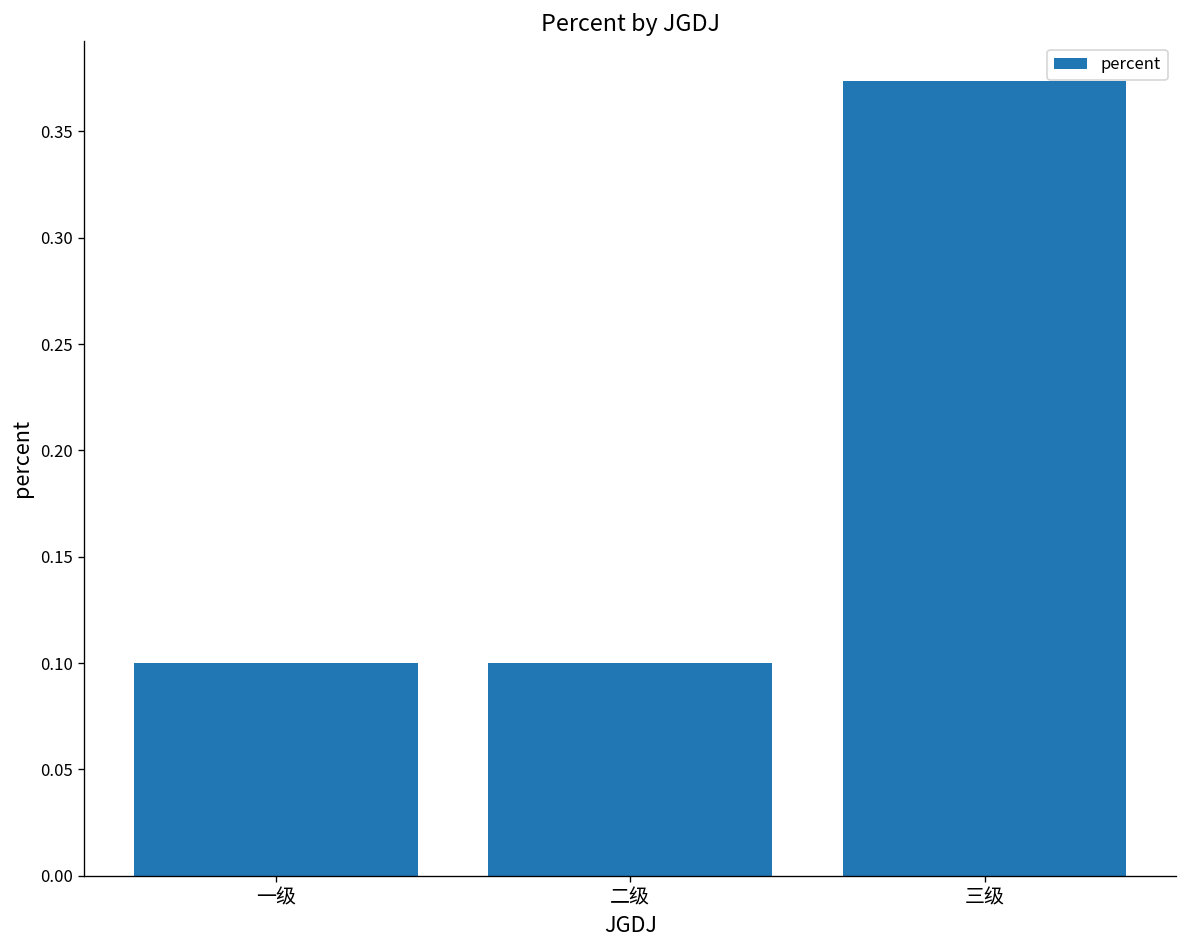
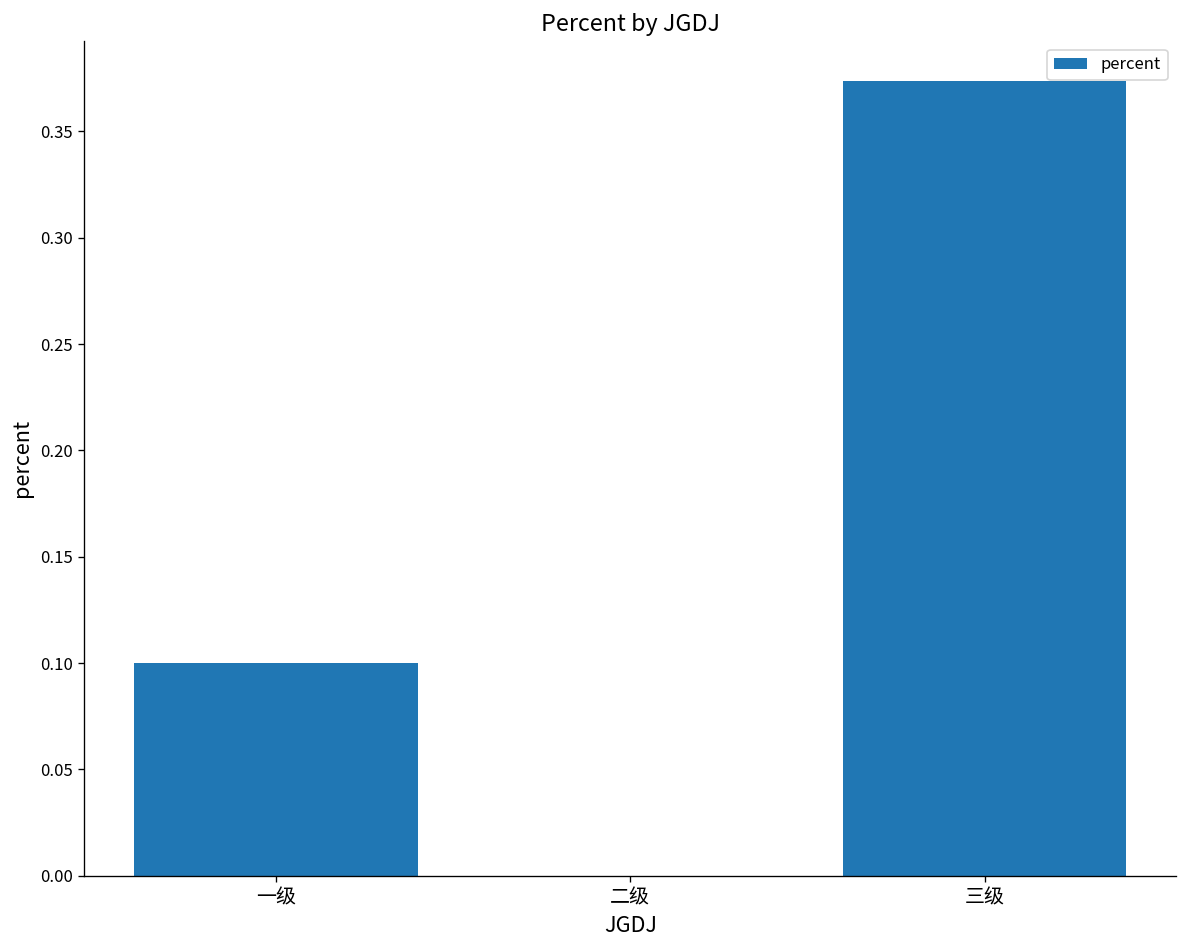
  {
    "一级": 0.1,
-   "二级": 0.1,
+   "二级": 0.0,
    "三级": 0.374
  }
